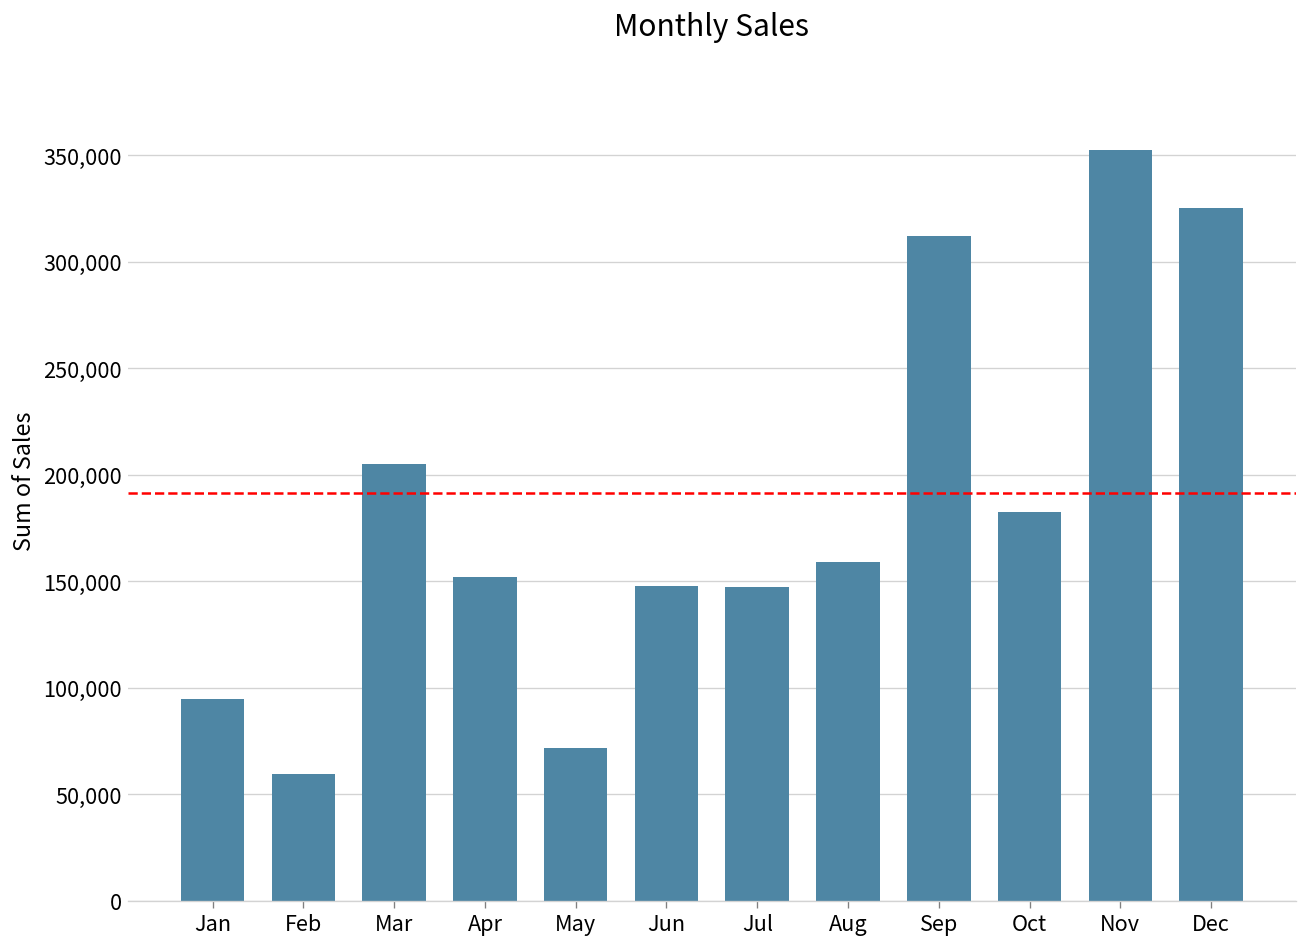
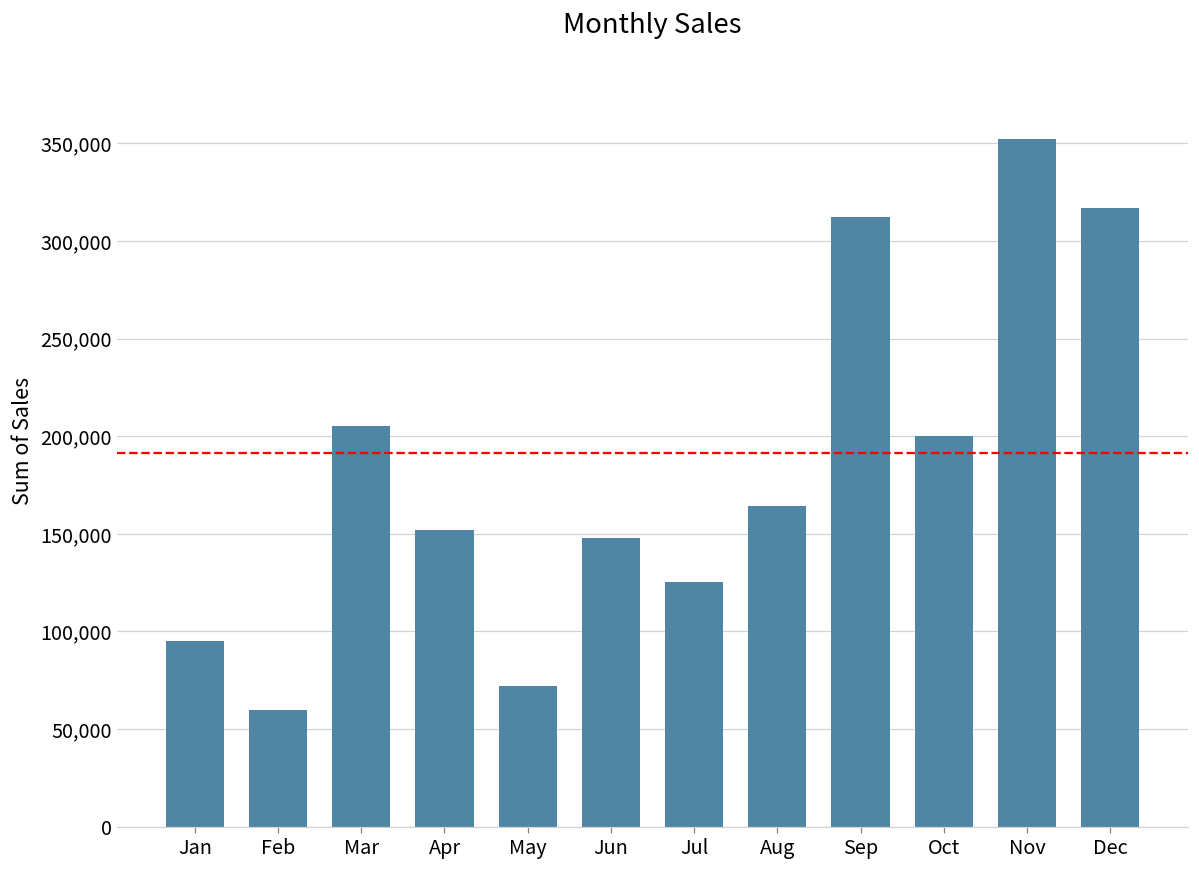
  {
    "Jan": "95,000",
    "Feb": "60,000",
    "Mar": "205,000",
    "Apr": "152,000",
    "May": "72,000",
    "Jun": "148,000",
-   "Jul": "147,000",
-   "Aug": "159,000",
+   "Jul": "125,000",
+   "Aug": "164,000",
    "Sep": "312,000",
-   "Oct": "182,000",
+   "Oct": "200,000",
    "Nov": "352,000",
-   "Dec": "325,000"
+   "Dec": "317,000"
  }
